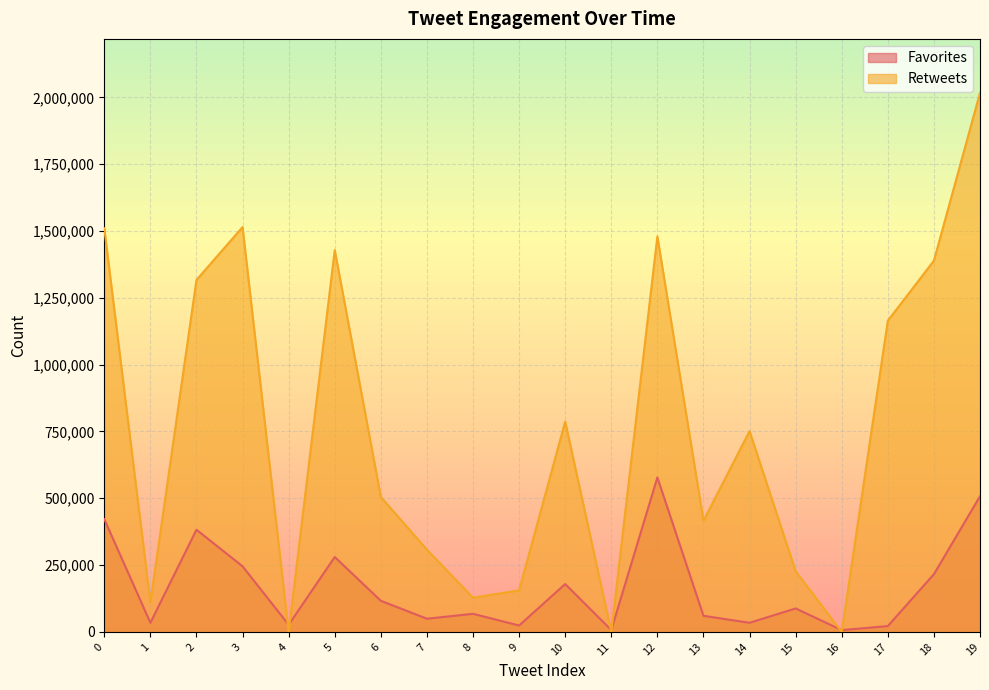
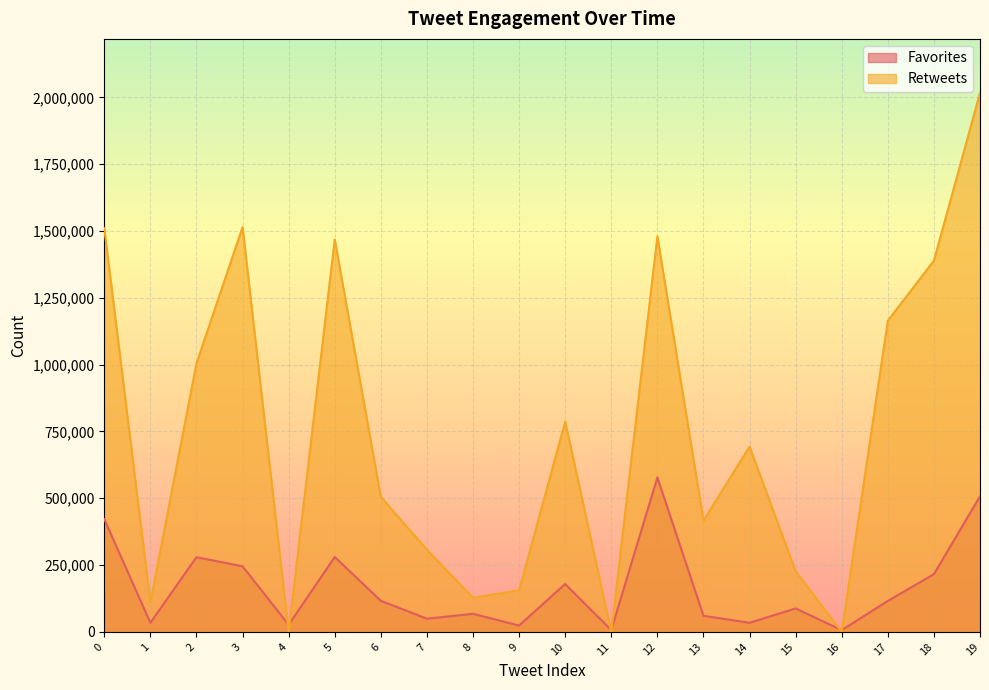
  {
    "Favorites": {
      "0": "420,000",
      "1": "30,000",
-     "2": "380,000",
+     "2": "280,000",
      "3": "250,000",
      "4": "30,000",
      "5": "280,000",
      "6": "120,000",
      "7": "50,000",
      "8": "70,000",
      "9": "20,000",
      "10": "180,000",
      "12": "580,000",
      "13": "60,000",
      "14": "30,000",
      "15": "90,000",
-     "17": "20,000",
+     "17": "120,000",
      "18": "220,000",
      "19": "510,000"
    },
    "Retweets": {
      "0": "1,510,000",
      "1": "110,000",
-     "2": "1,320,000",
+     "2": "1,000,000",
      "3": "1,510,000",
      "4": "0",
-     "5": "1,430,000",
+     "5": "1,470,000",
      "6": "500,000",
      "7": "310,000",
      "8": "130,000",
      "9": "160,000",
      "10": "790,000",
      "12": "1,480,000",
      "13": "420,000",
-     "14": "750,000",
+     "14": "690,000",
      "15": "230,000",
      "17": "1,160,000",
      "18": "1,390,000",
      "19": "2,020,000"
    }
  }
